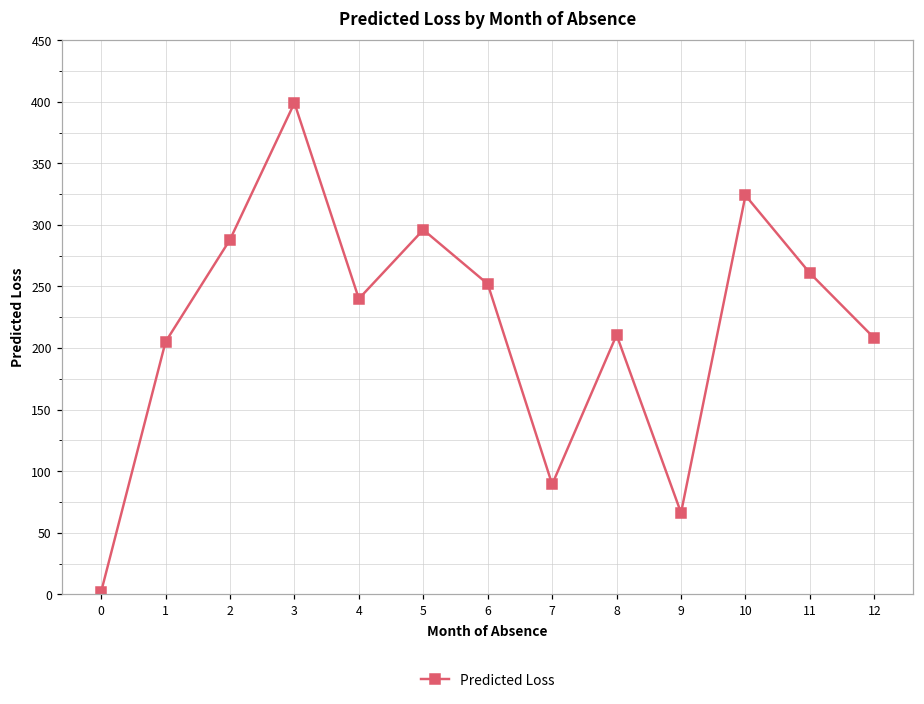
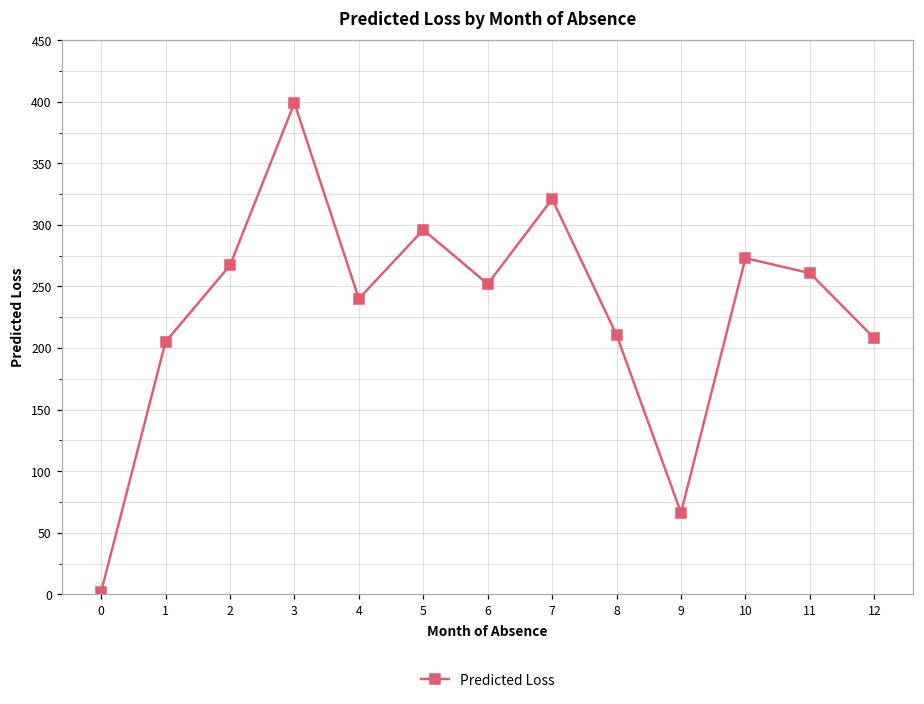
  {
    "0": 2,
    "1": 205,
-   "2": 288,
+   "2": 267,
    "3": 399,
    "4": 240,
    "5": 296,
    "6": 252,
-   "7": 89,
+   "7": 321,
    "8": 211,
    "9": 66,
-   "10": 324,
+   "10": 273,
    "11": 261,
    "12": 208
  }
